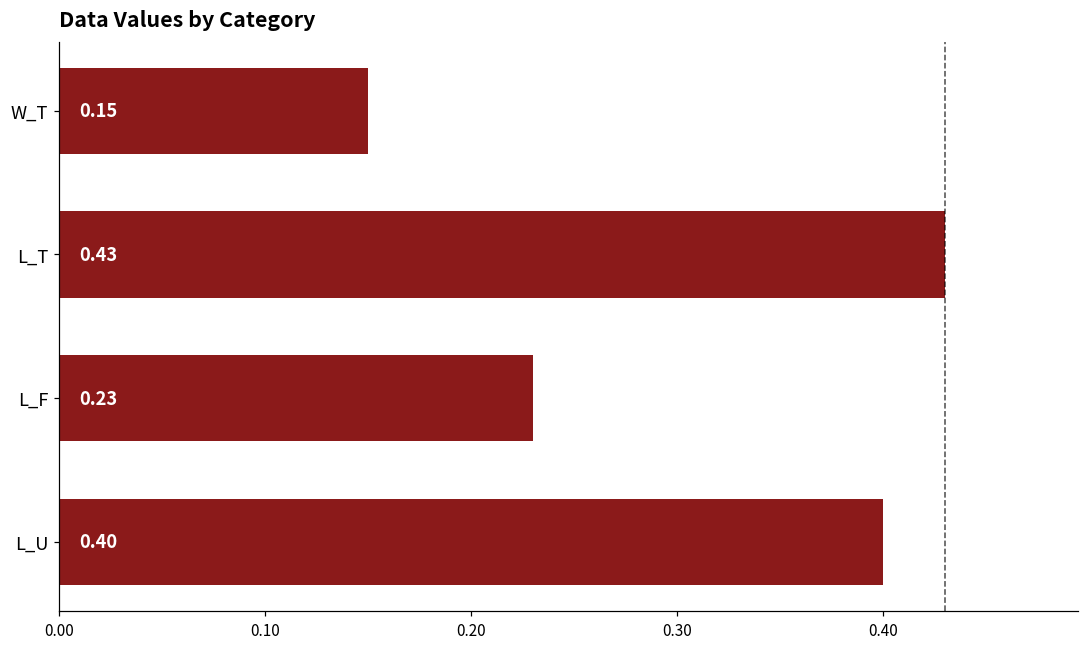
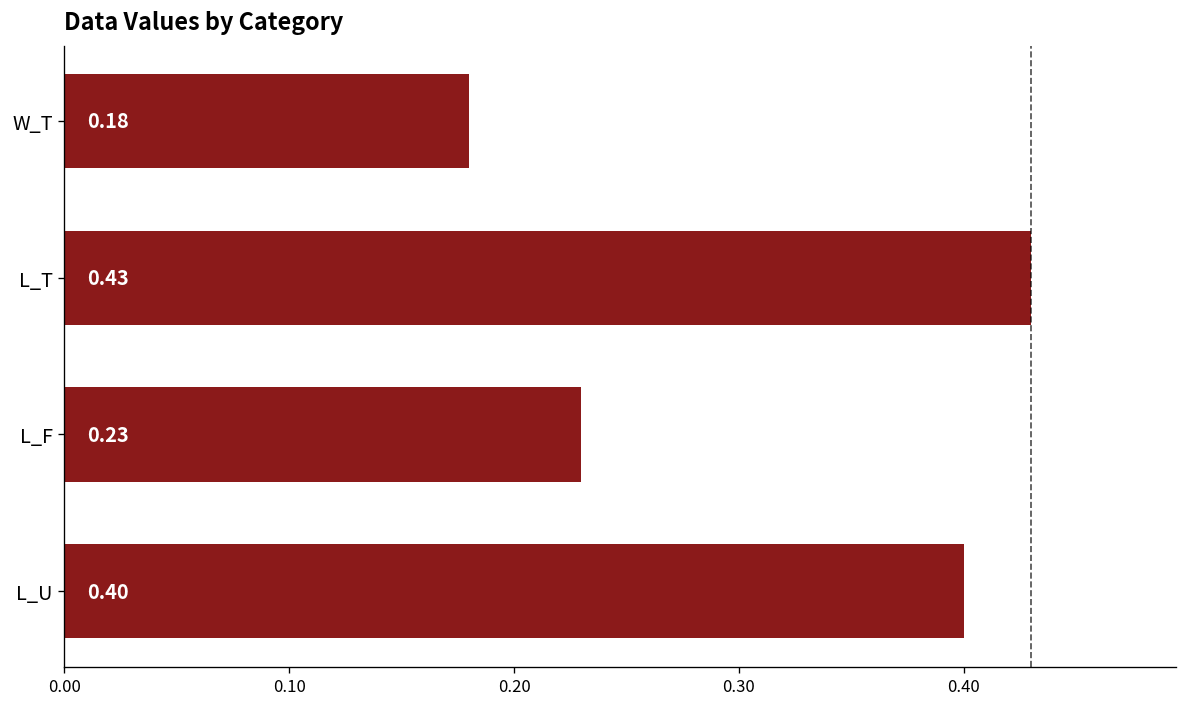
  {
-   "W_T": 0.15,
+   "W_T": 0.18,
    "L_T": 0.43,
    "L_F": 0.23,
    "L_U": 0.40
  }
